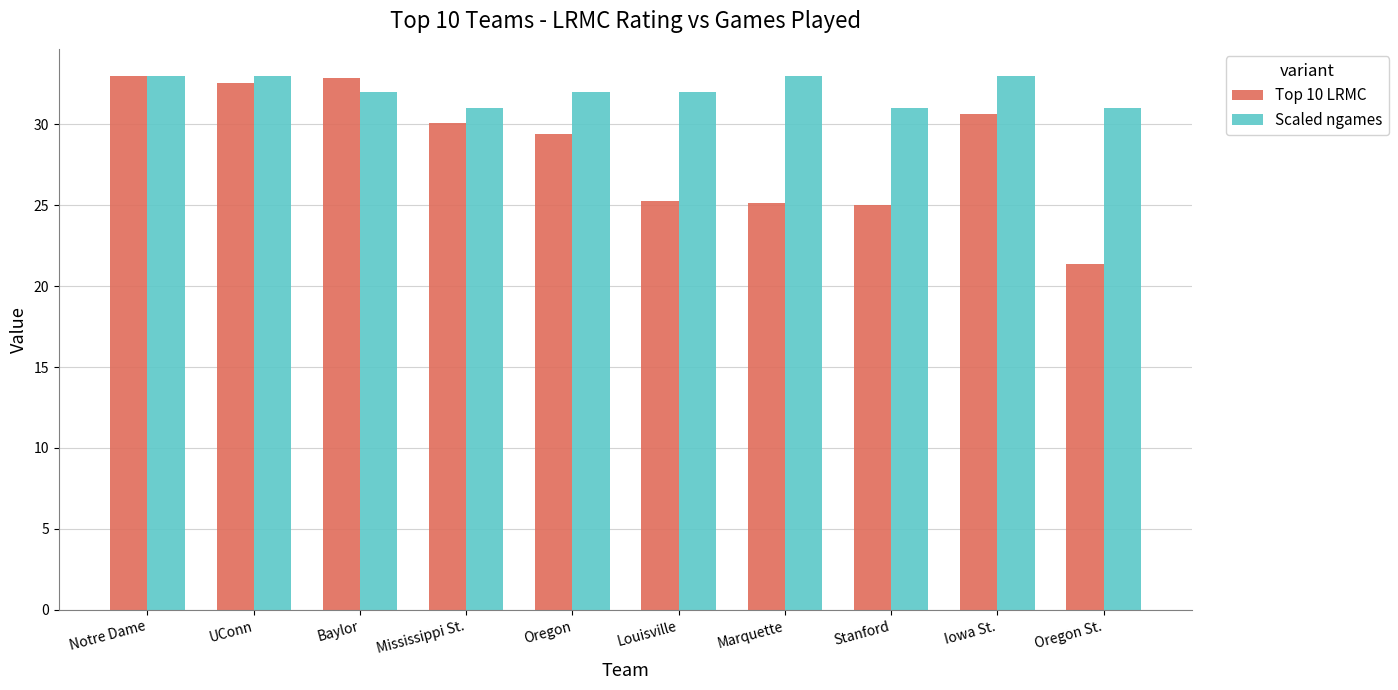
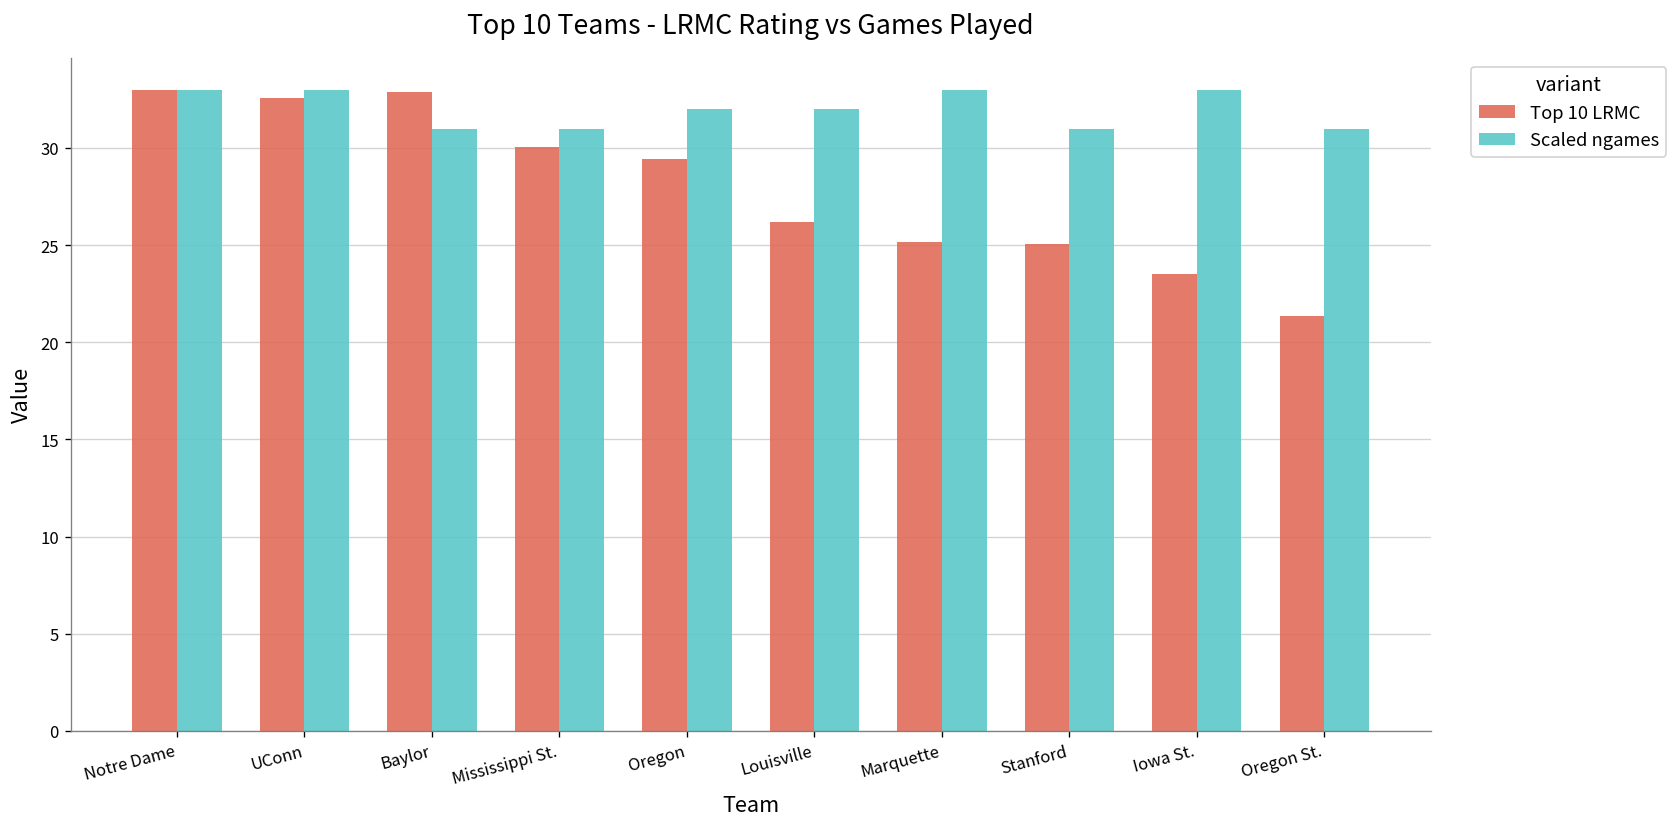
  {
    "Top 10 LRMC": {
      "Notre Dame": 33.0,
      "UConn": 32.6,
      "Baylor": 32.9,
      "Mississippi St.": 30.1,
      "Oregon": 29.4,
-     "Louisville": 25.2,
+     "Louisville": 26.2,
      "Marquette": 25.1,
      "Stanford": 25.0,
-     "Iowa St.": 30.6,
+     "Iowa St.": 23.5,
      "Oregon St.": 21.3
    },
    "Scaled ngames": {
      "Notre Dame": 33,
      "UConn": 33,
-     "Baylor": 32,
+     "Baylor": 31,
      "Mississippi St.": 31,
      "Oregon": 32,
      "Louisville": 32,
      "Marquette": 33,
      "Stanford": 31,
      "Iowa St.": 33,
      "Oregon St.": 31
    }
  }
